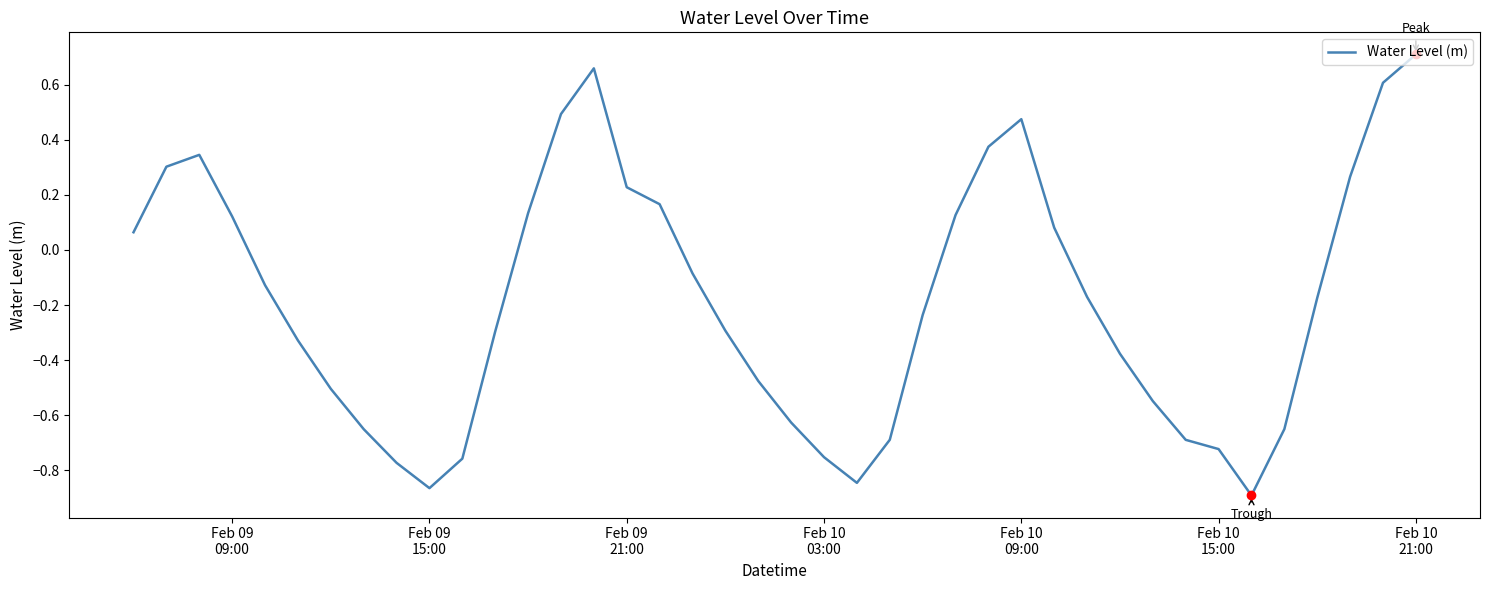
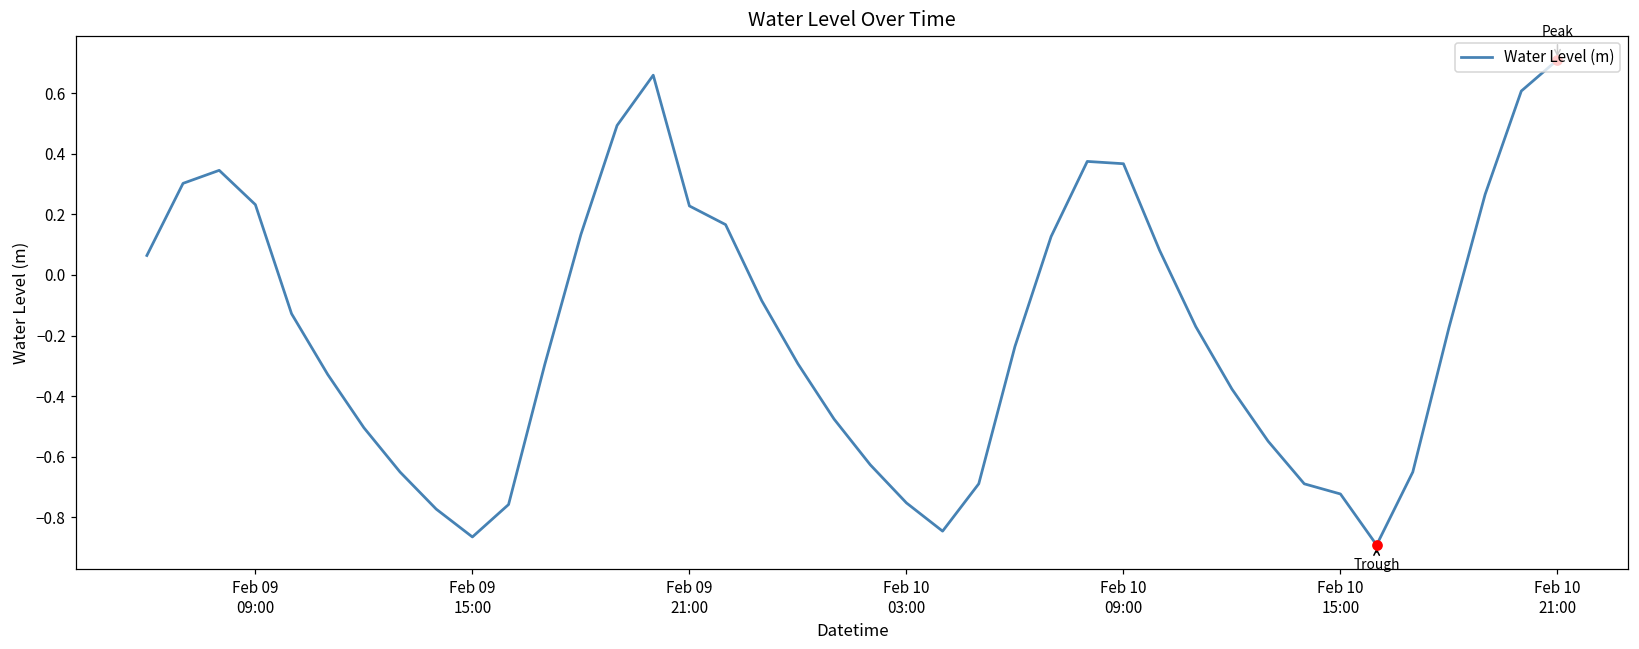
  {
    "Water Level (m)": {
-     "Feb 09 09:00": 0.12,
+     "Feb 09 09:00": 0.23,
      "Feb 09 15:00": -0.86,
      "Feb 09 21:00": 0.23,
      "Feb 10 03:00": -0.75,
-     "Feb 10 09:00": 0.47,
+     "Feb 10 09:00": 0.37,
      "Feb 10 15:00": -0.72
    }
  }
